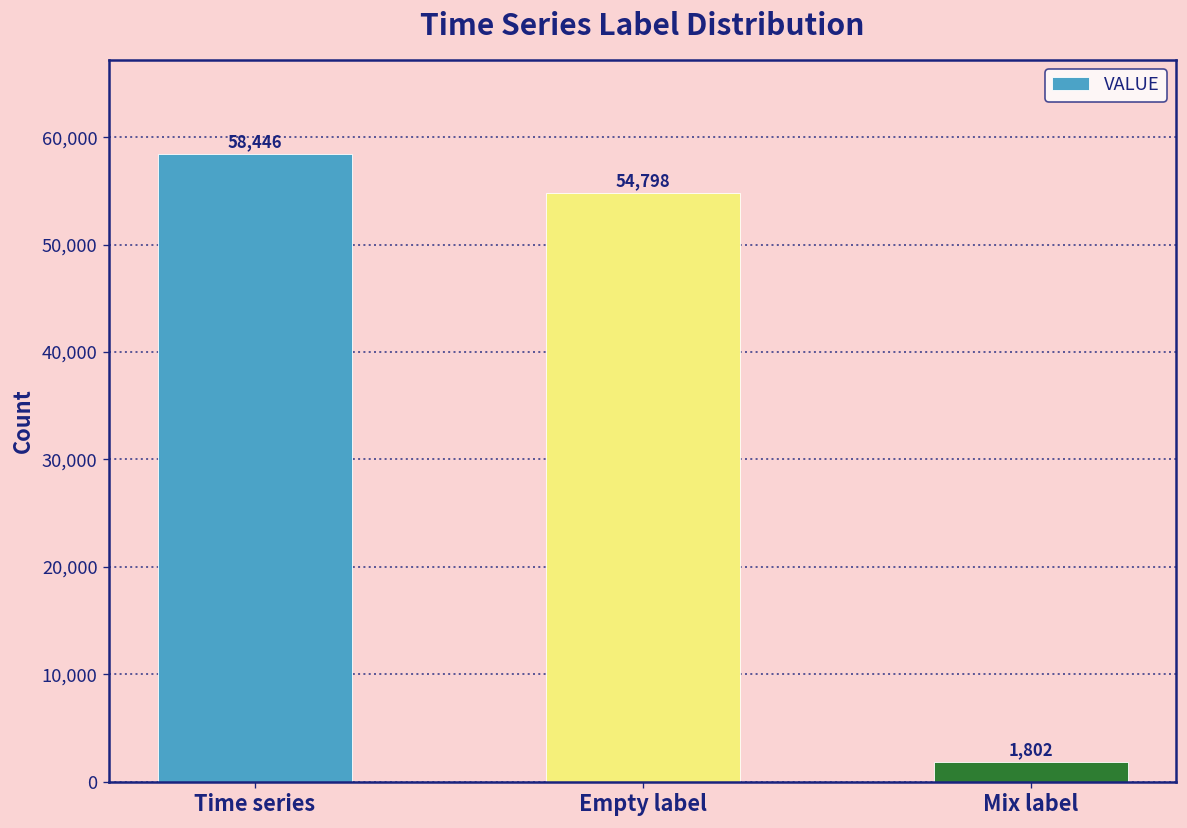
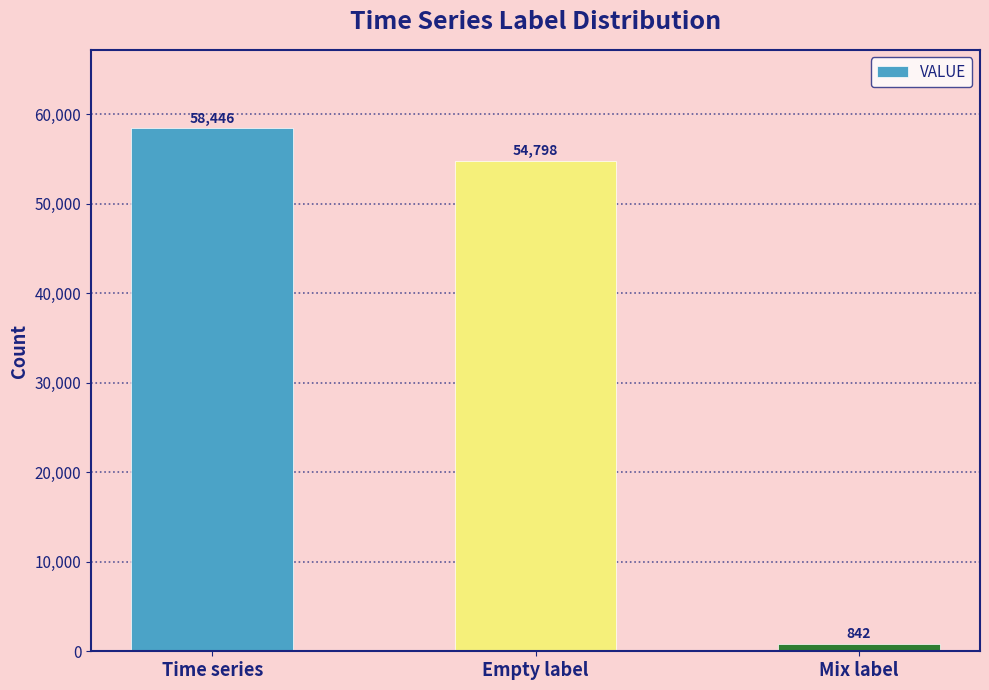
  {
    "Time series": "58,446",
    "Empty label": "54,798",
-   "Mix label": "1,802"
+   "Mix label": "842"
  }
